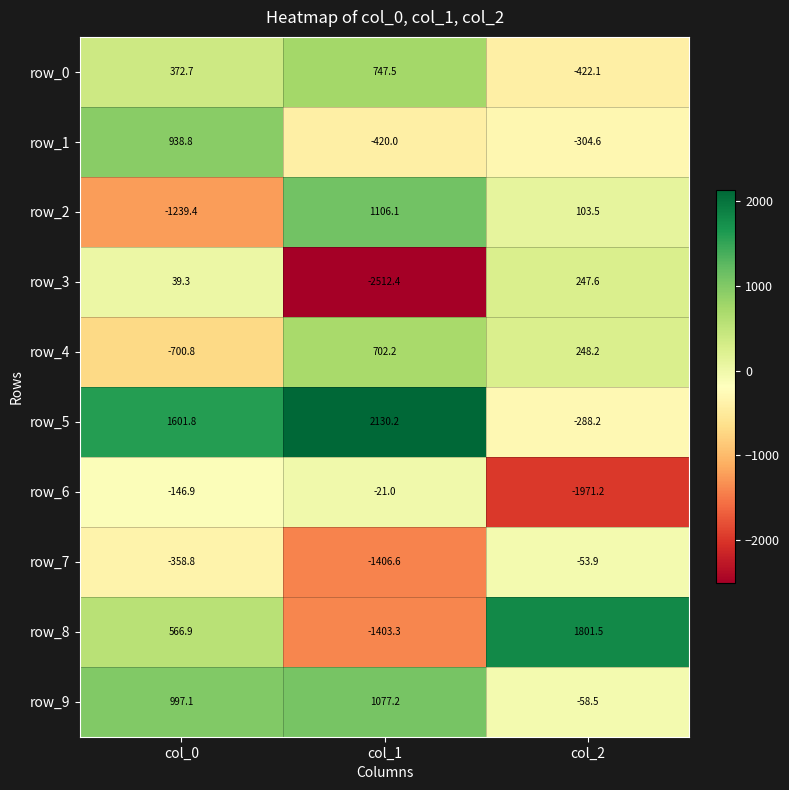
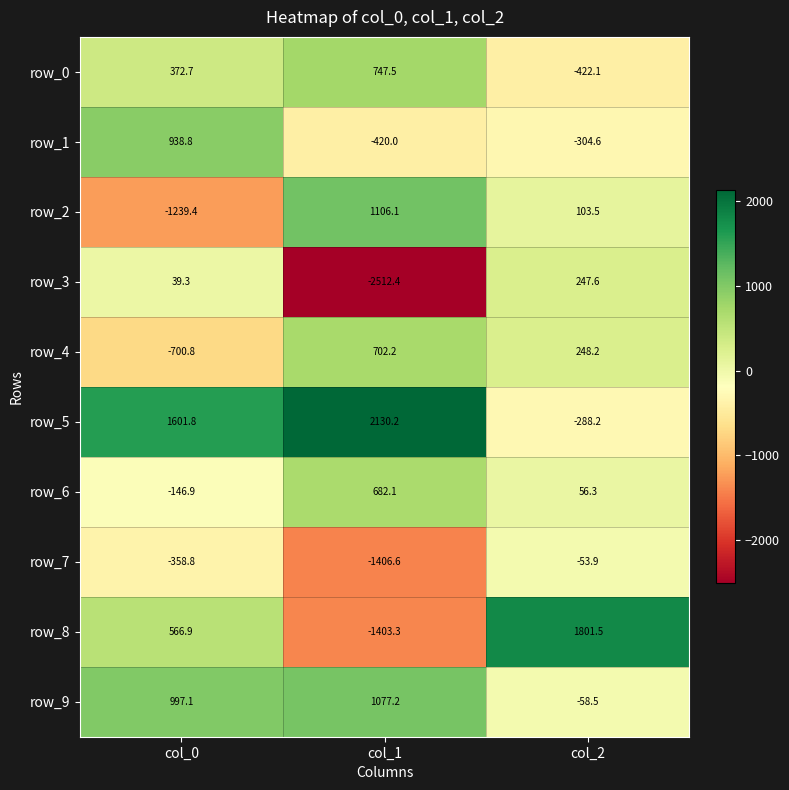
  {
    "row_0": {
      "col_0": 372.7,
      "col_1": 747.5,
      "col_2": -422.1
    },
    "row_1": {
      "col_0": 938.8,
      "col_1": -420.0,
      "col_2": -304.6
    },
    "row_2": {
      "col_0": -1239.4,
      "col_1": 1106.1,
      "col_2": 103.5
    },
    "row_3": {
      "col_0": 39.3,
      "col_1": -2512.4,
      "col_2": 247.6
    },
    "row_4": {
      "col_0": -700.8,
      "col_1": 702.2,
      "col_2": 248.2
    },
    "row_5": {
      "col_0": 1601.8,
      "col_1": 2130.2,
      "col_2": -288.2
    },
    "row_6": {
      "col_0": -146.9,
-     "col_1": -21.0,
-     "col_2": -1971.2
+     "col_1": 682.1,
+     "col_2": 56.3
    },
    "row_7": {
      "col_0": -358.8,
      "col_1": -1406.6,
      "col_2": -53.9
    },
    "row_8": {
      "col_0": 566.9,
      "col_1": -1403.3,
      "col_2": 1801.5
    },
    "row_9": {
      "col_0": 997.1,
      "col_1": 1077.2,
      "col_2": -58.5
    }
  }
